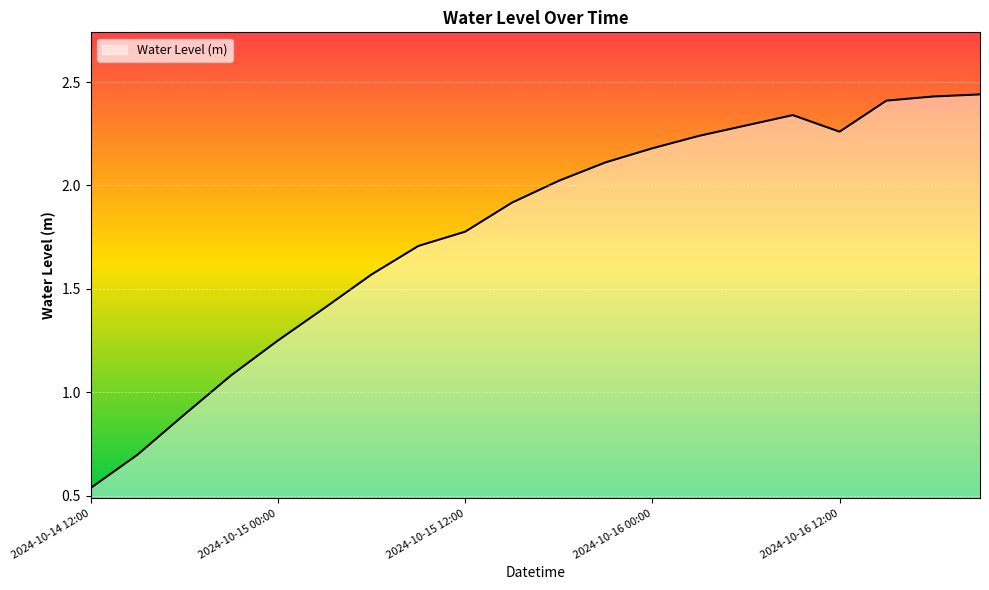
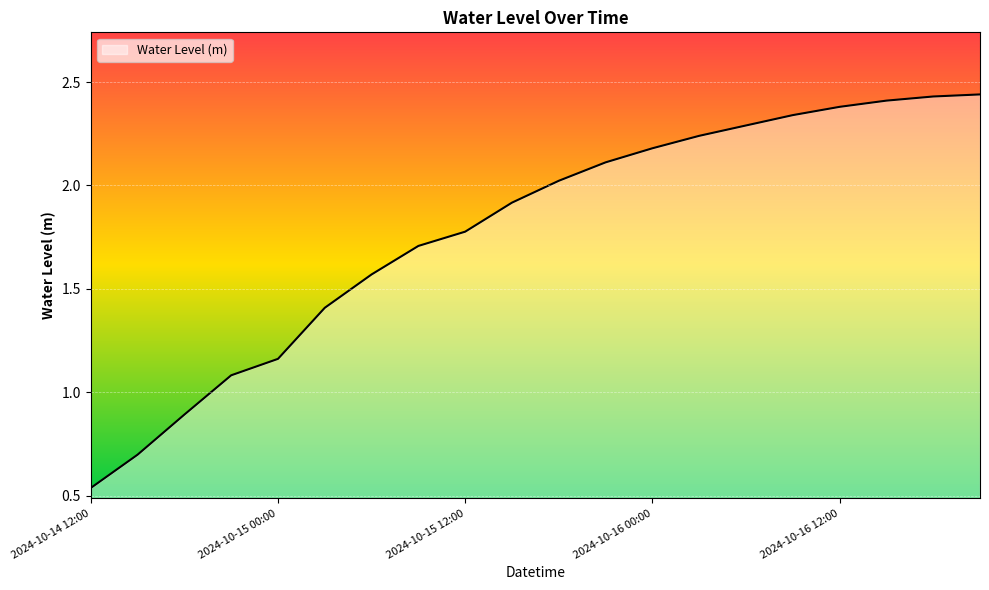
  {
    "2024-10-14 12:00": 0.54,
-   "2024-10-15 00:00": 1.25,
+   "2024-10-15 00:00": 1.16,
    "2024-10-15 12:00": 1.78,
    "2024-10-16 00:00": 2.18,
-   "2024-10-16 12:00": 2.26
+   "2024-10-16 12:00": 2.38
  }
